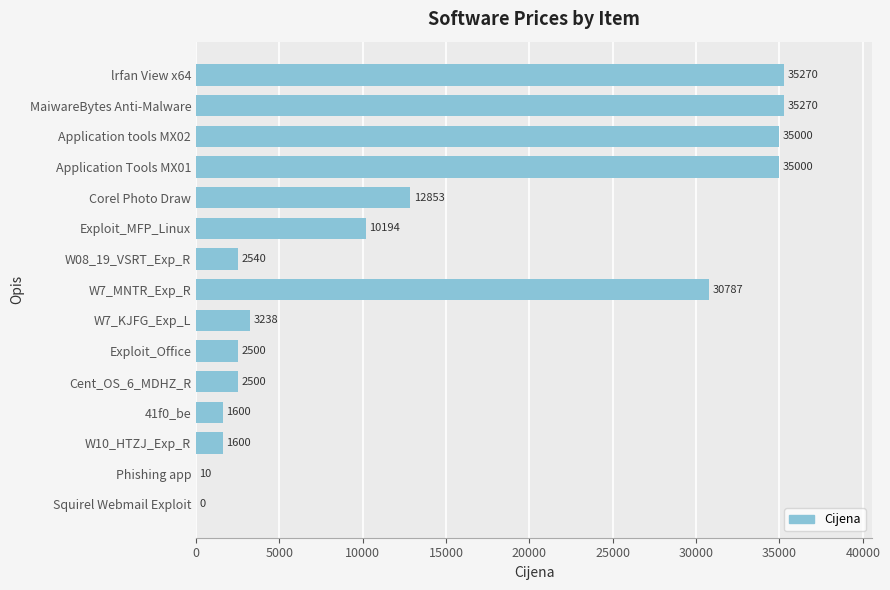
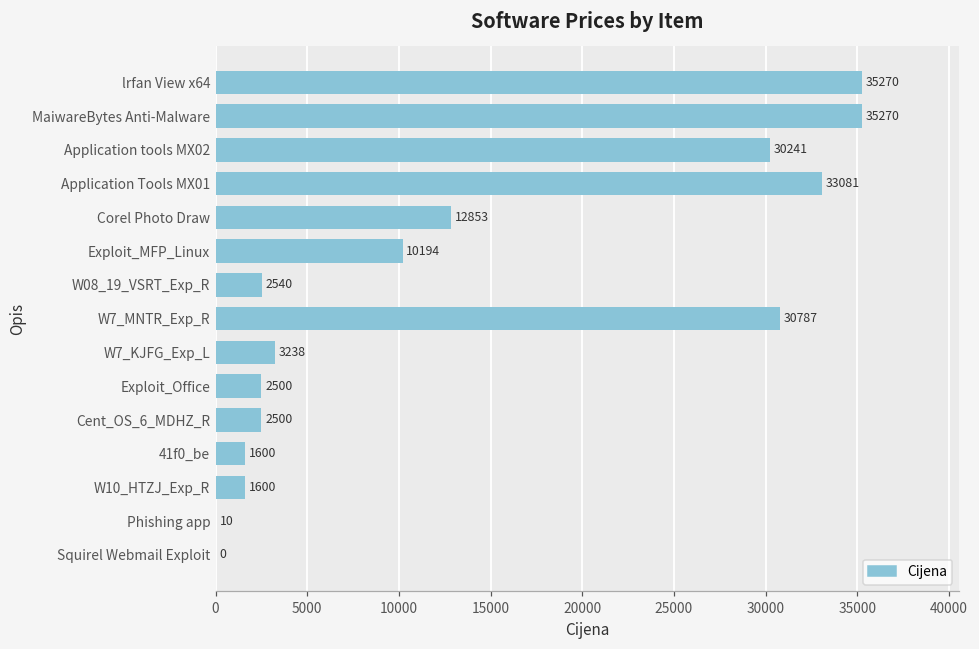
  {
    "lrfan View x64": 35270,
    "MaiwareBytes Anti-Malware": 35270,
-   "Application tools MX02": 35000,
-   "Application Tools MX01": 35000,
+   "Application tools MX02": 30241,
+   "Application Tools MX01": 33081,
    "Corel Photo Draw": 12853,
    "Exploit_MFP_Linux": 10194,
    "W08_19_VSRT_Exp_R": 2540,
    "W7_MNTR_Exp_R": 30787,
    "W7_KJFG_Exp_L": 3238,
    "Exploit_Office": 2500,
    "Cent_OS_6_MDHZ_R": 2500,
    "41f0_be": 1600,
    "W10_HTZJ_Exp_R": 1600,
    "Phishing app": 10,
    "Squirel Webmail Exploit": 0
  }
